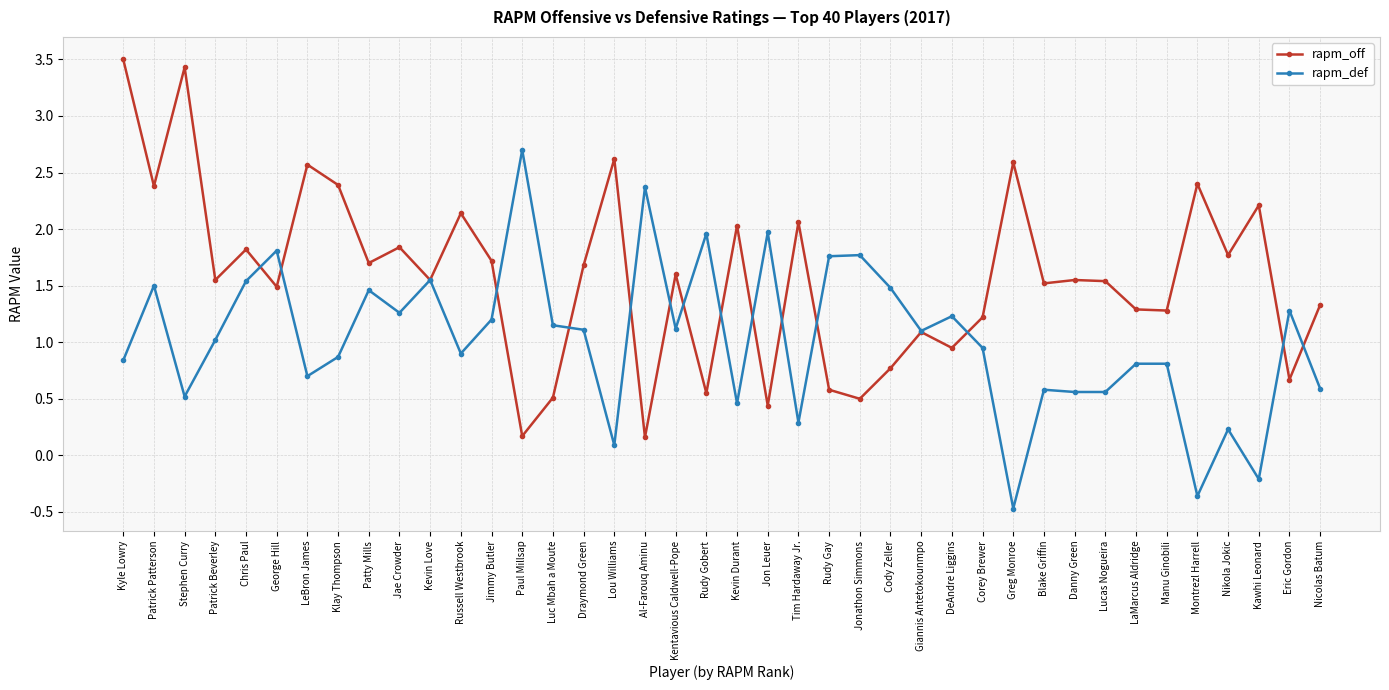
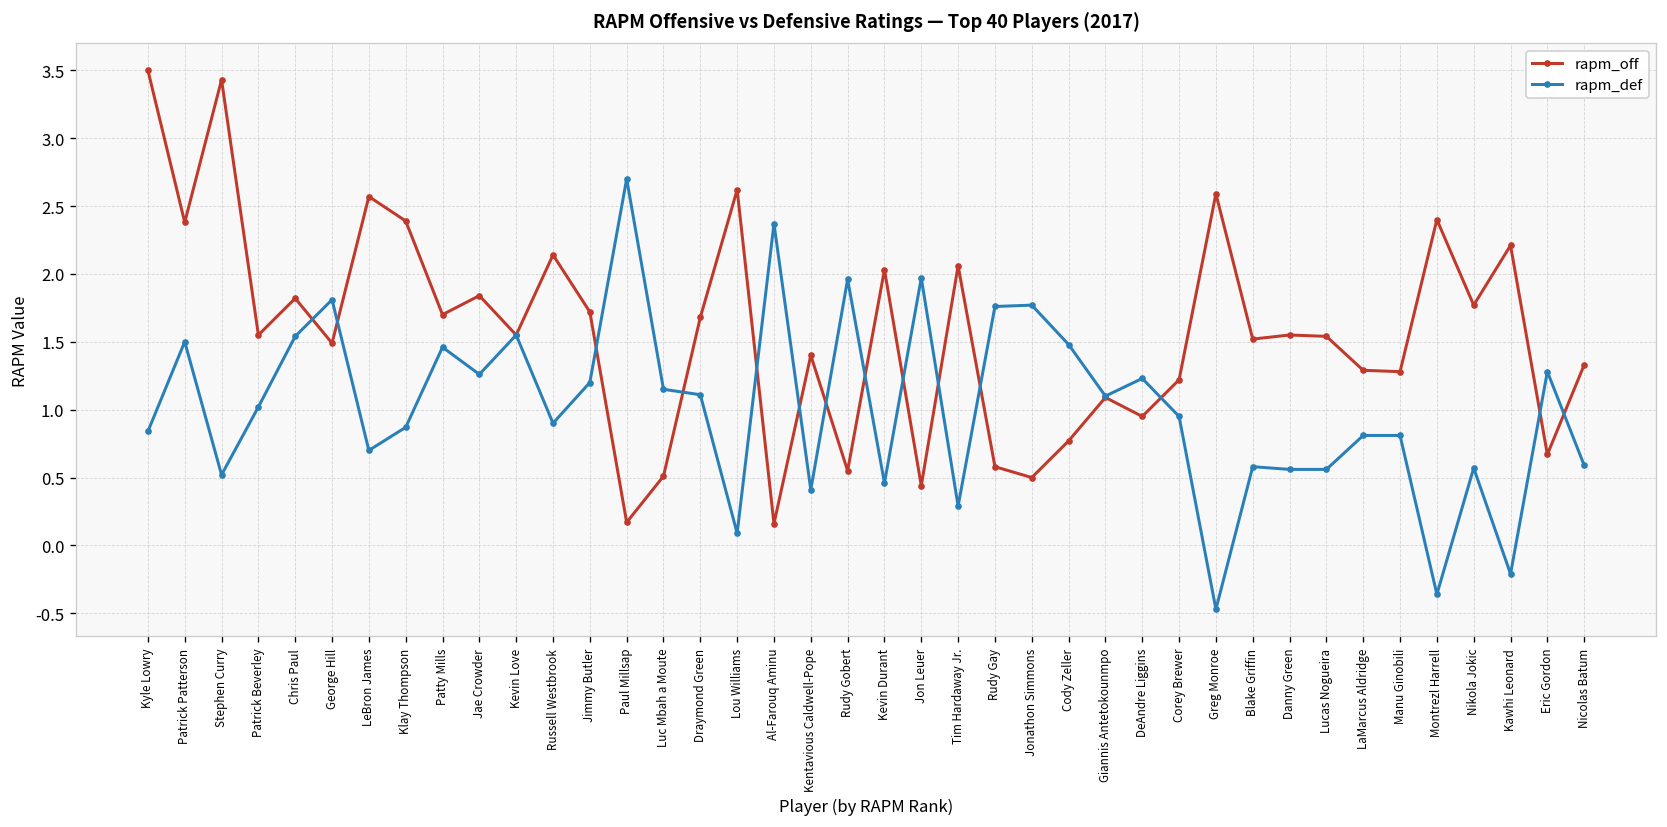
  {
    "rapm_off": {
      "Kyle Lowry": 3.5,
      "Patrick Patterson": 2.4,
      "Stephen Curry": 3.43,
      "Patrick Beverley": 1.55,
      "Chris Paul": 1.8,
      "George Hill": 1.5,
      "LeBron James": 2.57,
      "Klay Thompson": 2.4,
      "Patty Mills": 1.7,
      "Jae Crowder": 1.84,
      "Russell Westbrook": 2.14,
      "Jimmy Butler": 1.7,
      "Paul Millsap": 0.17,
      "Luc Mbah a Moute": 0.5,
      "Draymond Green": 1.7,
      "Lou Williams": 2.6,
      "Al-Farouq Aminu": 0.16,
-     "Kentavious Caldwell-Pope": 1.6,
+     "Kentavious Caldwell-Pope": 1.4,
      "Rudy Gobert": 0.55,
      "Kevin Durant": 2.03,
      "Jon Leuer": 0.44,
      "Tim Hardaway Jr.": 2.06,
      "Rudy Gay": 0.6,
      "Jonathon Simmons": 0.5,
      "Cody Zeller": 0.77,
      "DeAndre Liggins": 0.95,
      "Corey Brewer": 1.2,
      "Greg Monroe": 2.6,
      "Blake Griffin": 1.5,
      "Danny Green": 1.55,
      "Lucas Nogueira": 1.54,
      "LaMarcus Aldridge": 1.3,
      "Manu Ginobili": 1.3,
      "Montrezl Harrell": 2.4,
      "Nikola Jokic": 1.77,
      "Kawhi Leonard": 2.2,
      "Eric Gordon": 0.67,
      "Nicolas Batum": 1.33
    },
    "rapm_def": {
      "Kyle Lowry": 0.84,
      "Patrick Patterson": 1.50,
      "Stephen Curry": 0.52,
      "Patrick Beverley": 1.02,
      "Chris Paul": 1.54,
      "George Hill": 1.81,
      "LeBron James": 0.70,
      "Klay Thompson": 0.87,
      "Patty Mills": 1.46,
      "Jae Crowder": 1.26,
      "Russell Westbrook": 0.90,
      "Jimmy Butler": 1.20,
      "Paul Millsap": 2.70,
      "Luc Mbah a Moute": 1.15,
      "Draymond Green": 1.11,
      "Lou Williams": 0.09,
      "Al-Farouq Aminu": 2.37,
-     "Kentavious Caldwell-Pope": 1.12,
+     "Kentavious Caldwell-Pope": 0.41,
      "Rudy Gobert": 1.96,
      "Kevin Durant": 0.46,
      "Jon Leuer": 1.97,
      "Tim Hardaway Jr.": 0.29,
      "Rudy Gay": 1.76,
      "Jonathon Simmons": 1.77,
      "Cody Zeller": 1.48,
      "DeAndre Liggins": 1.23,
      "Corey Brewer": 0.95,
      "Greg Monroe": -0.47,
      "Blake Griffin": 0.58,
      "Danny Green": 0.56,
      "Lucas Nogueira": 0.56,
      "LaMarcus Aldridge": 0.81,
      "Manu Ginobili": 0.81,
      "Montrezl Harrell": -0.36,
-     "Nikola Jokic": 0.23,
+     "Nikola Jokic": 0.57,
      "Kawhi Leonard": -0.21,
      "Eric Gordon": 1.28,
      "Nicolas Batum": 0.59
    }
  }
